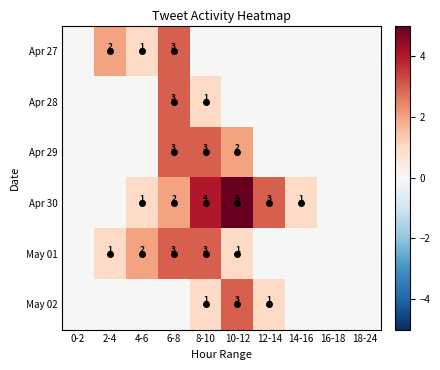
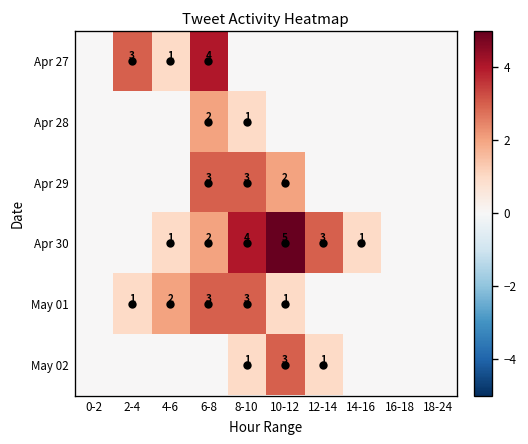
  {
    "Apr 27": {
-     "2-4": 2,
-     "6-8": 3
+     "2-4": 3,
+     "6-8": 4
    },
    "Apr 28": {
-     "6-8": 3
+     "6-8": 2
    }
  }
